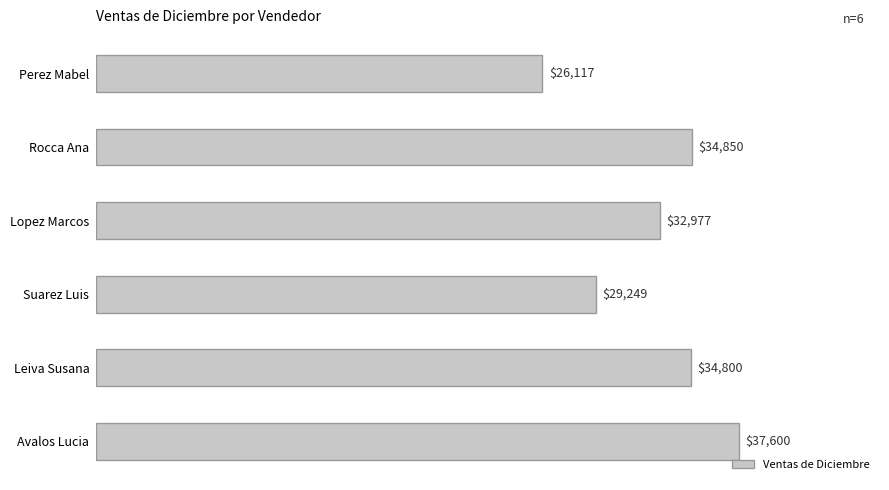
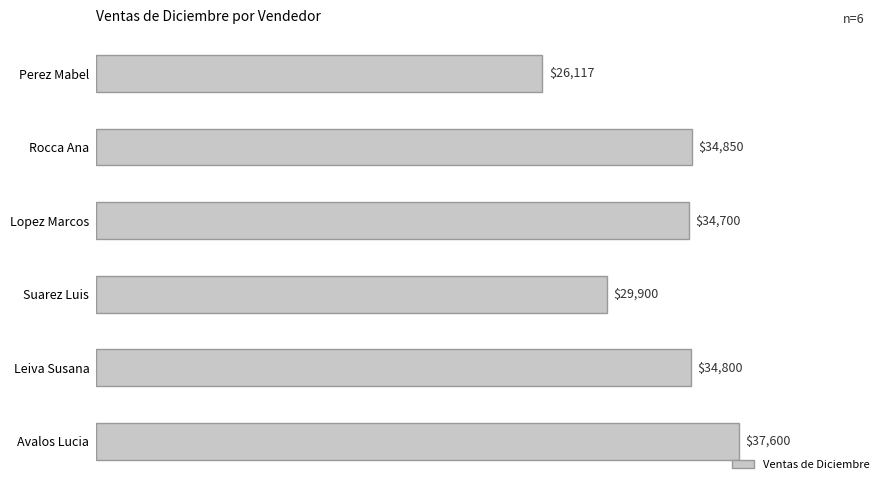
  {
    "Perez Mabel": "$26,117",
    "Rocca Ana": "$34,850",
-   "Lopez Marcos": "$32,977",
-   "Suarez Luis": "$29,249",
+   "Lopez Marcos": "$34,700",
+   "Suarez Luis": "$29,900",
    "Leiva Susana": "$34,800",
    "Avalos Lucia": "$37,600"
  }
